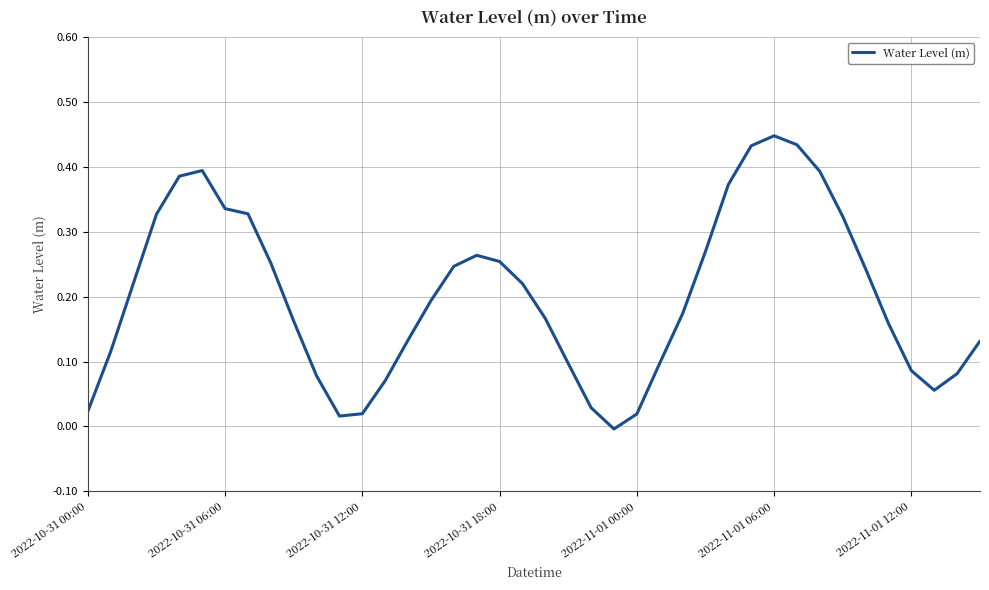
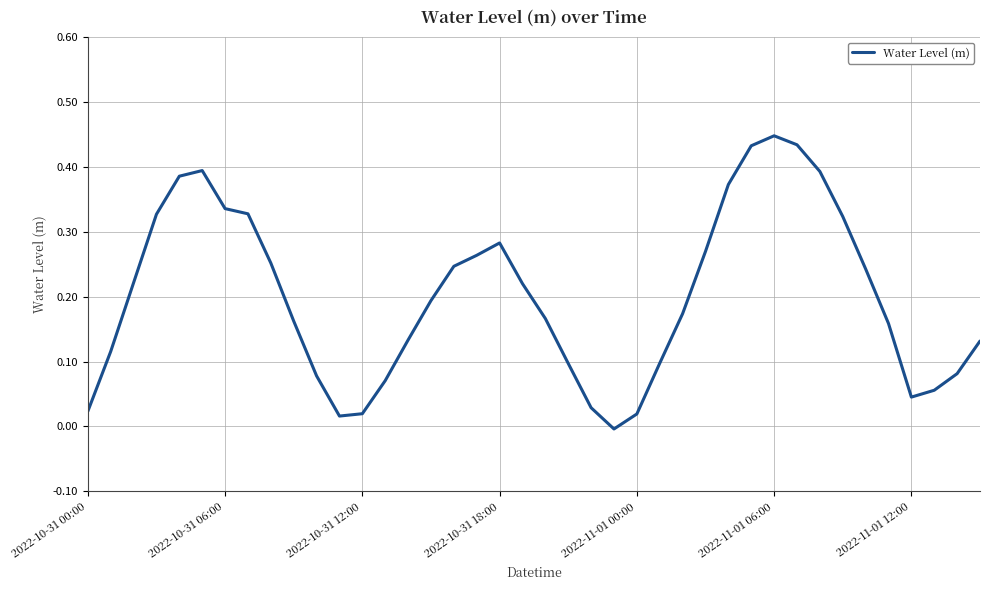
  {
    "2022-10-31 00:00": 0.02,
    "2022-10-31 06:00": 0.34,
    "2022-10-31 12:00": 0.02,
-   "2022-10-31 18:00": 0.25,
+   "2022-10-31 18:00": 0.28,
    "2022-11-01 00:00": 0.02,
    "2022-11-01 06:00": 0.45,
-   "2022-11-01 12:00": 0.09
+   "2022-11-01 12:00": 0.05
  }
